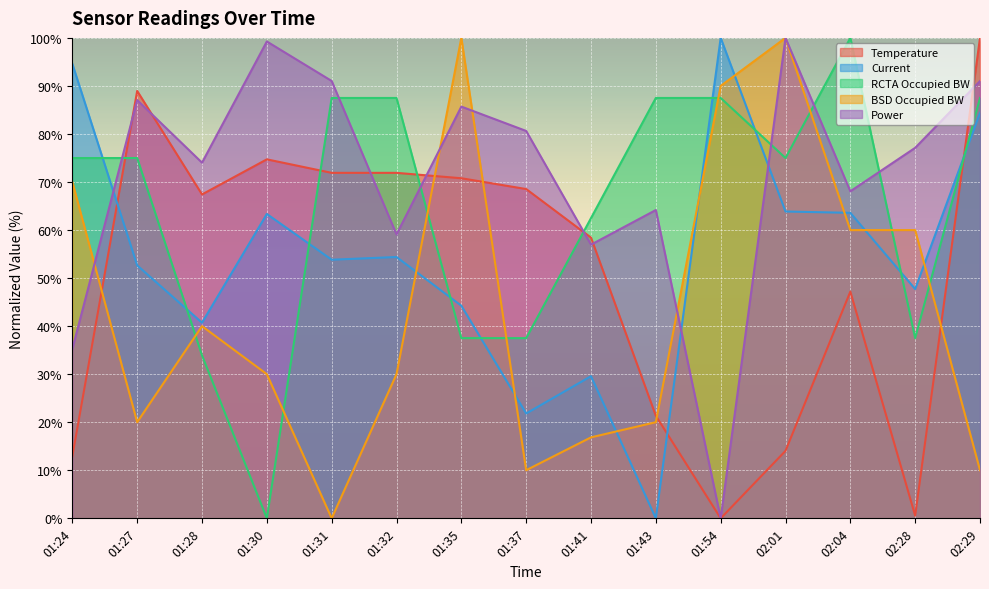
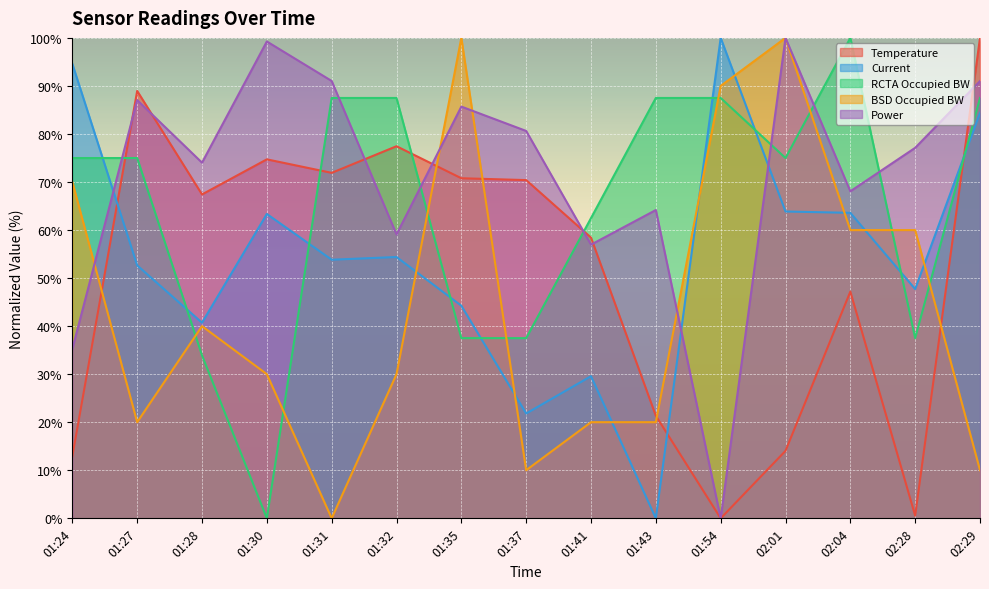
  {
    "Temperature": {
      "01:24": "13%",
      "01:27": "89%",
      "01:28": "67%",
      "01:30": "75%",
      "01:31": "72%",
-     "01:32": "72%",
+     "01:32": "77%",
      "01:35": "71%",
-     "01:37": "69%",
+     "01:37": "70%",
      "01:41": "58%",
      "01:43": "21%",
      "02:01": "14%",
      "02:04": "47%",
      "02:28": "1%",
      "02:29": "100%"
    },
    "Current": {
      "01:24": "95%",
      "01:27": "53%",
      "01:28": "41%",
      "01:30": "63%",
      "01:31": "54%",
      "01:32": "54%",
      "01:35": "44%",
      "01:37": "22%",
      "01:41": "30%",
      "01:43": "0%",
      "01:54": "100%",
      "02:01": "64%",
      "02:04": "64%",
      "02:28": "48%",
      "02:29": "84%"
    },
    "RCTA Occupied BW": {
      "01:24": "75%",
      "01:27": "75%",
      "01:28": "34%",
      "01:30": "0%",
      "01:31": "87%",
      "01:32": "87%",
      "01:35": "38%",
      "01:37": "38%",
      "01:41": "62%",
      "01:43": "87%",
      "01:54": "87%",
      "02:01": "75%",
      "02:04": "100%",
      "02:28": "38%",
      "02:29": "87%"
    },
    "BSD Occupied BW": {
      "01:24": "70%",
      "01:27": "20%",
      "01:28": "40%",
      "01:30": "30%",
      "01:31": "0%",
      "01:32": "30%",
      "01:35": "100%",
      "01:37": "10%",
-     "01:41": "17%",
+     "01:41": "20%",
      "01:43": "20%",
      "01:54": "90%",
      "02:04": "60%",
      "02:28": "60%",
      "02:29": "10%"
    },
    "Power": {
      "01:24": "35%",
      "01:27": "87%",
      "01:28": "74%",
      "01:30": "99%",
      "01:31": "91%",
      "01:32": "59%",
      "01:35": "86%",
      "01:37": "81%",
      "01:41": "57%",
      "01:43": "64%",
      "02:04": "68%",
      "02:28": "77%",
      "02:29": "91%"
    }
  }
